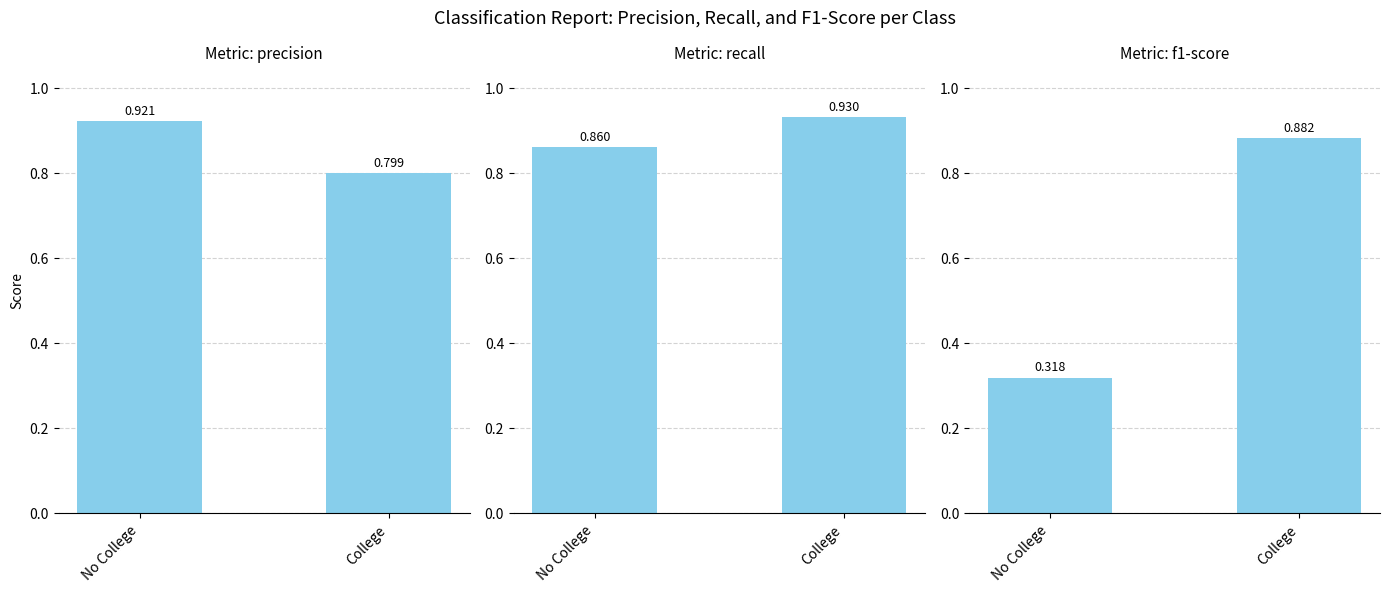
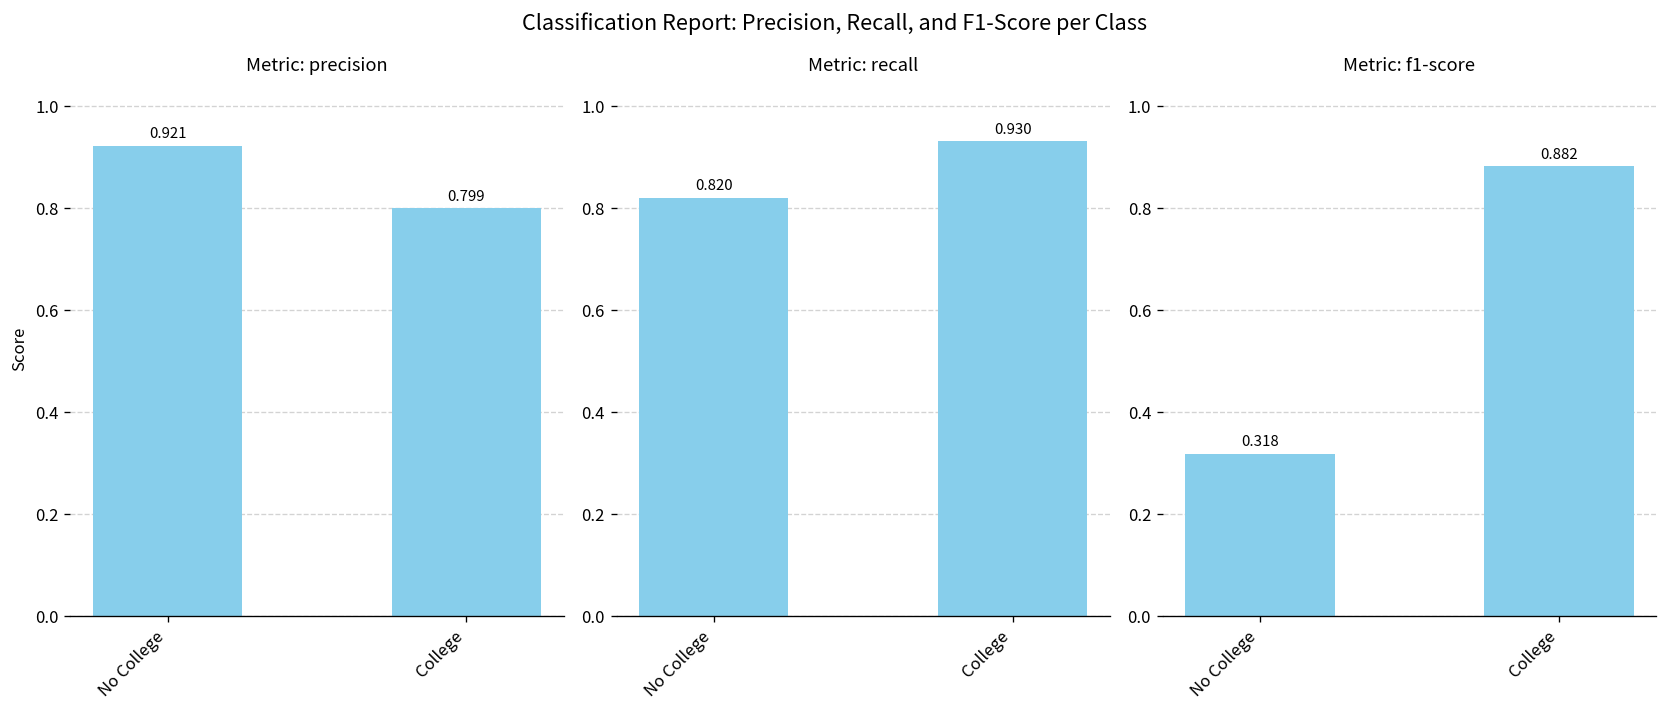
  {
    "Metric: precision": {
      "No College": 0.921,
      "College": 0.799
    },
    "Metric: recall": {
-     "No College": 0.860,
+     "No College": 0.820,
      "College": 0.930
    },
    "Metric: f1-score": {
      "No College": 0.318,
      "College": 0.882
    }
  }
